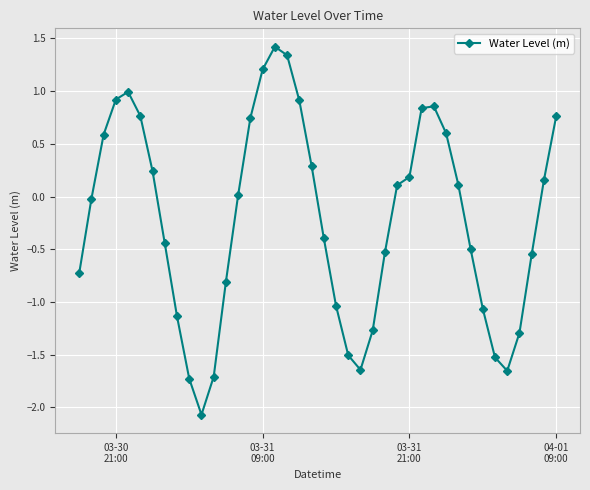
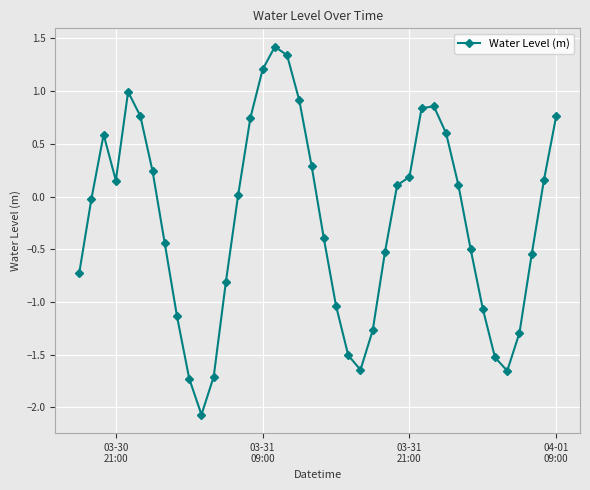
  {
-   "03-30 21:00": 0.92,
+   "03-30 21:00": 0.15,
    "03-31 09:00": 1.21,
    "03-31 21:00": 0.18,
    "04-01 09:00": 0.76
  }
